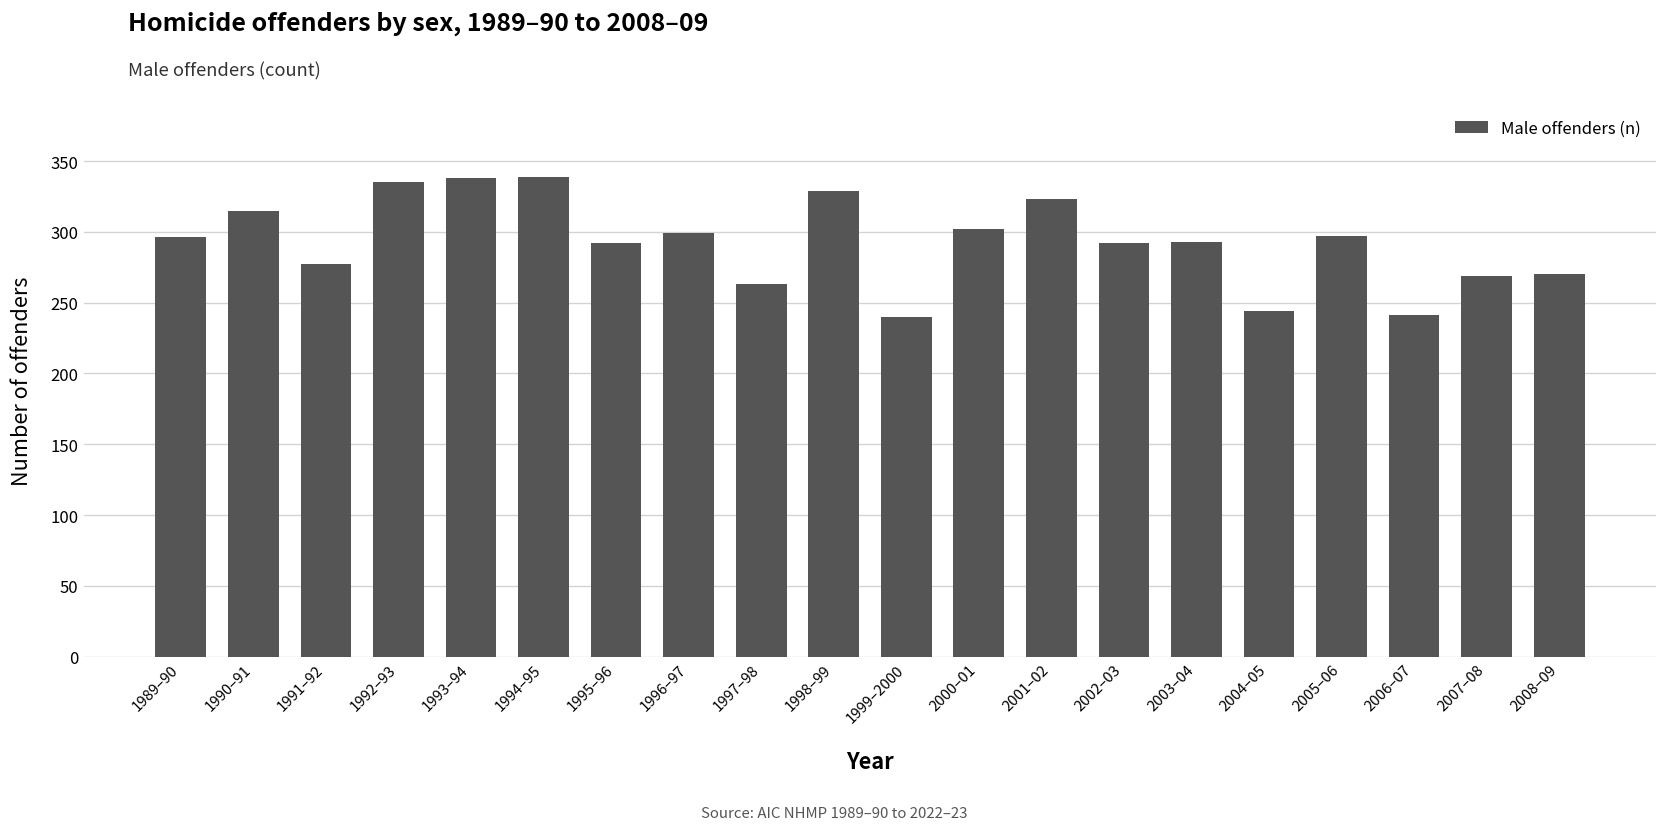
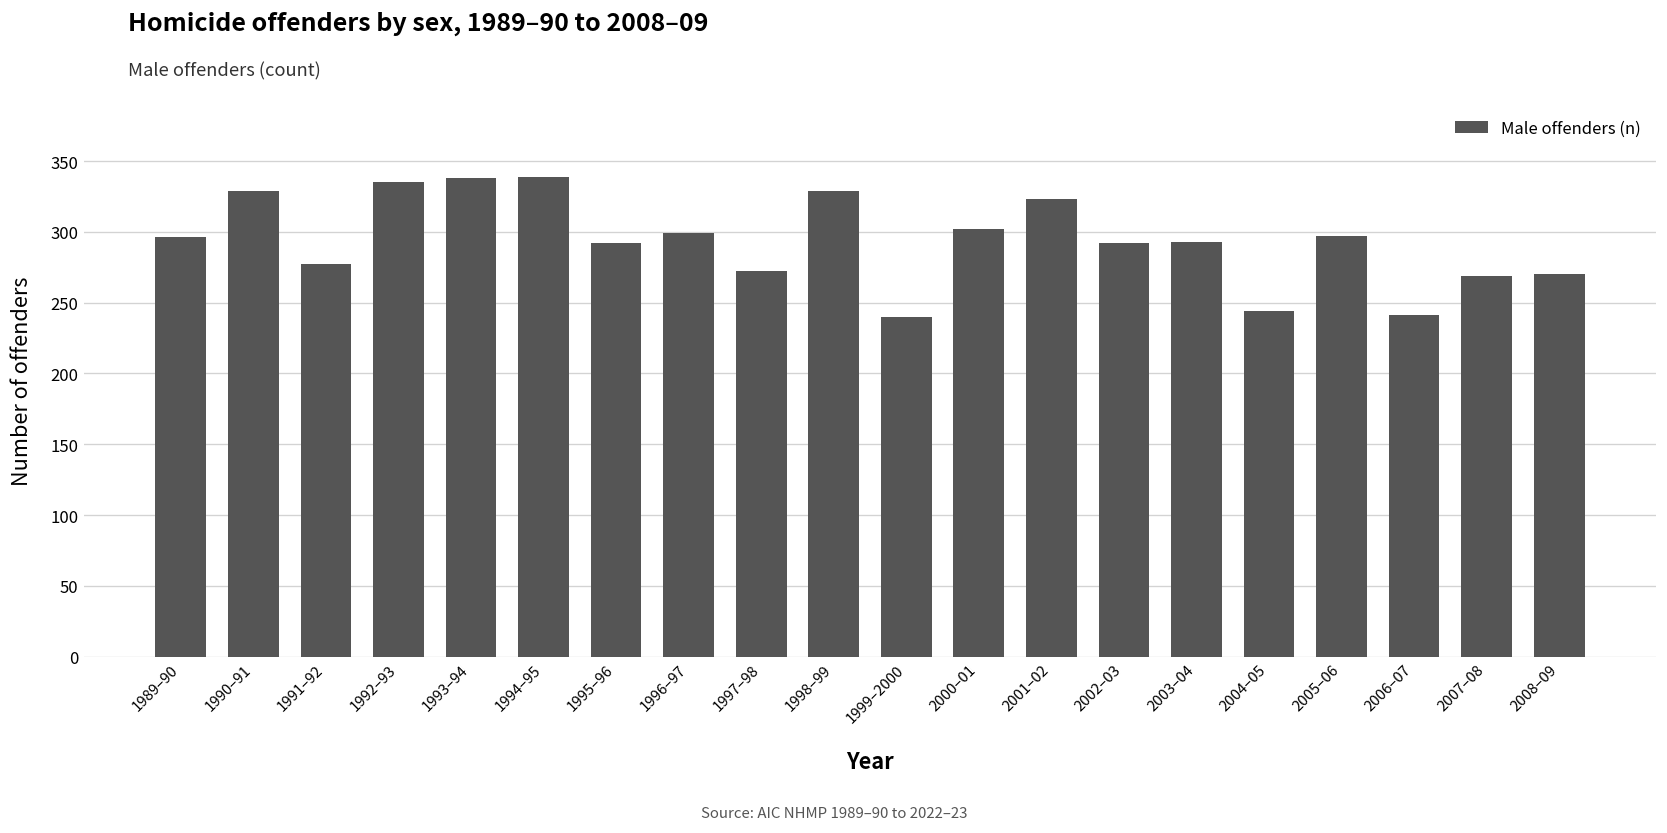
  {
    "1989–90": 296,
-   "1990–91": 315,
+   "1990–91": 329,
    "1991–92": 277,
    "1992–93": 335,
    "1993–94": 338,
    "1994–95": 339,
    "1995–96": 292,
    "1996–97": 299,
-   "1997–98": 263,
+   "1997–98": 272,
    "1998–99": 329,
    "1999–2000": 240,
    "2000–01": 302,
    "2001–02": 323,
    "2002–03": 292,
    "2003–04": 293,
    "2004–05": 244,
    "2005–06": 297,
    "2006–07": 241,
    "2007–08": 269,
    "2008–09": 270
  }
